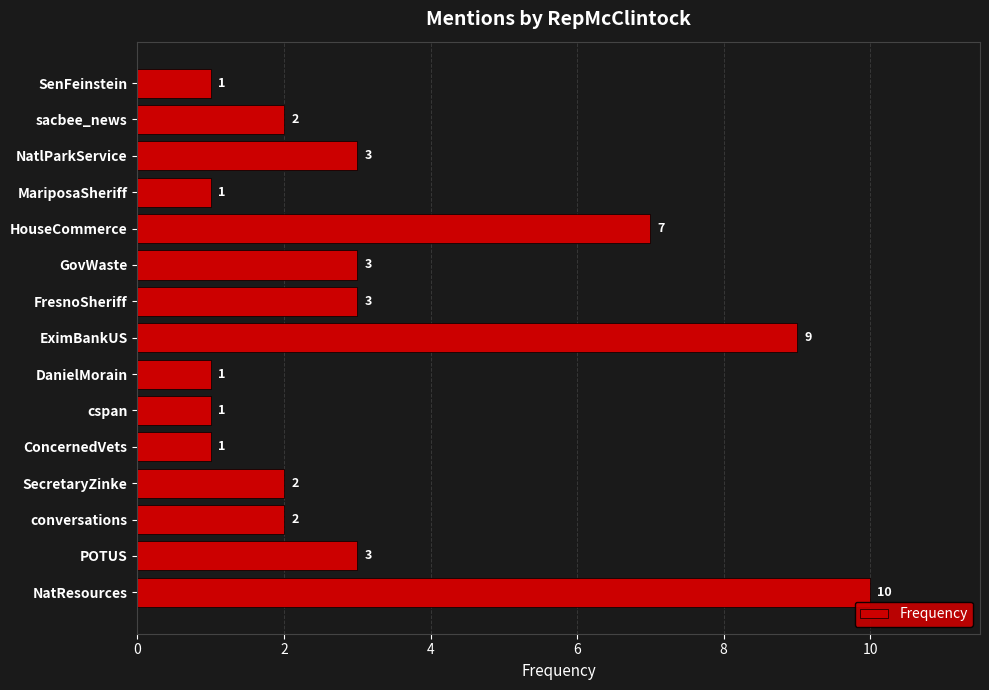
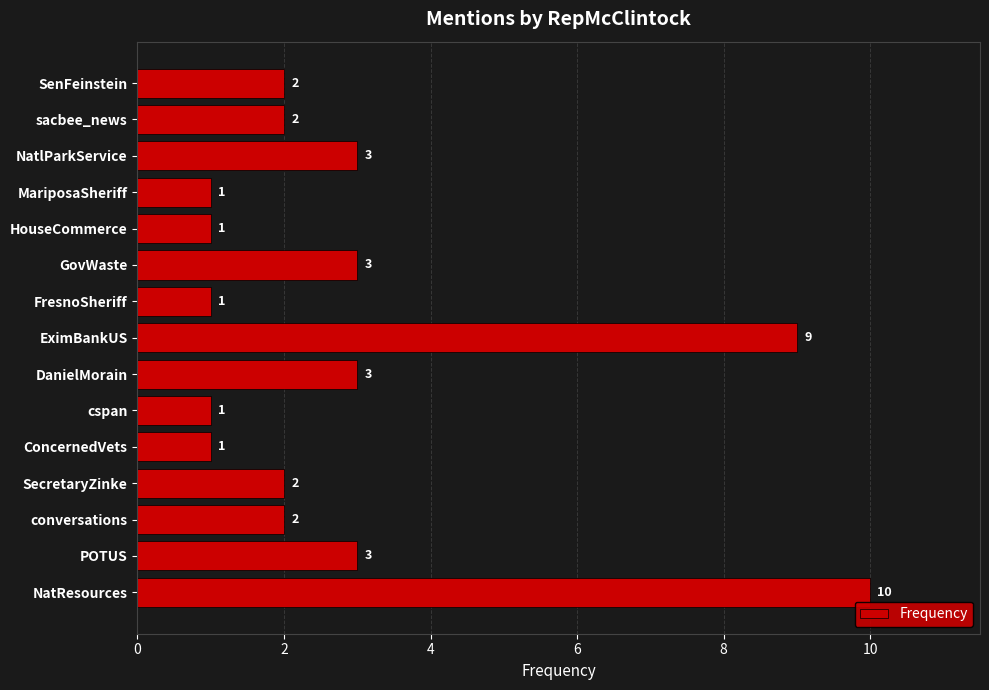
  {
-   "SenFeinstein": 1,
+   "SenFeinstein": 2,
    "sacbee_news": 2,
    "NatlParkService": 3,
    "MariposaSheriff": 1,
-   "HouseCommerce": 7,
+   "HouseCommerce": 1,
    "GovWaste": 3,
-   "FresnoSheriff": 3,
+   "FresnoSheriff": 1,
    "EximBankUS": 9,
-   "DanielMorain": 1,
+   "DanielMorain": 3,
    "cspan": 1,
    "ConcernedVets": 1,
    "SecretaryZinke": 2,
    "conversations": 2,
    "POTUS": 3,
    "NatResources": 10
  }
